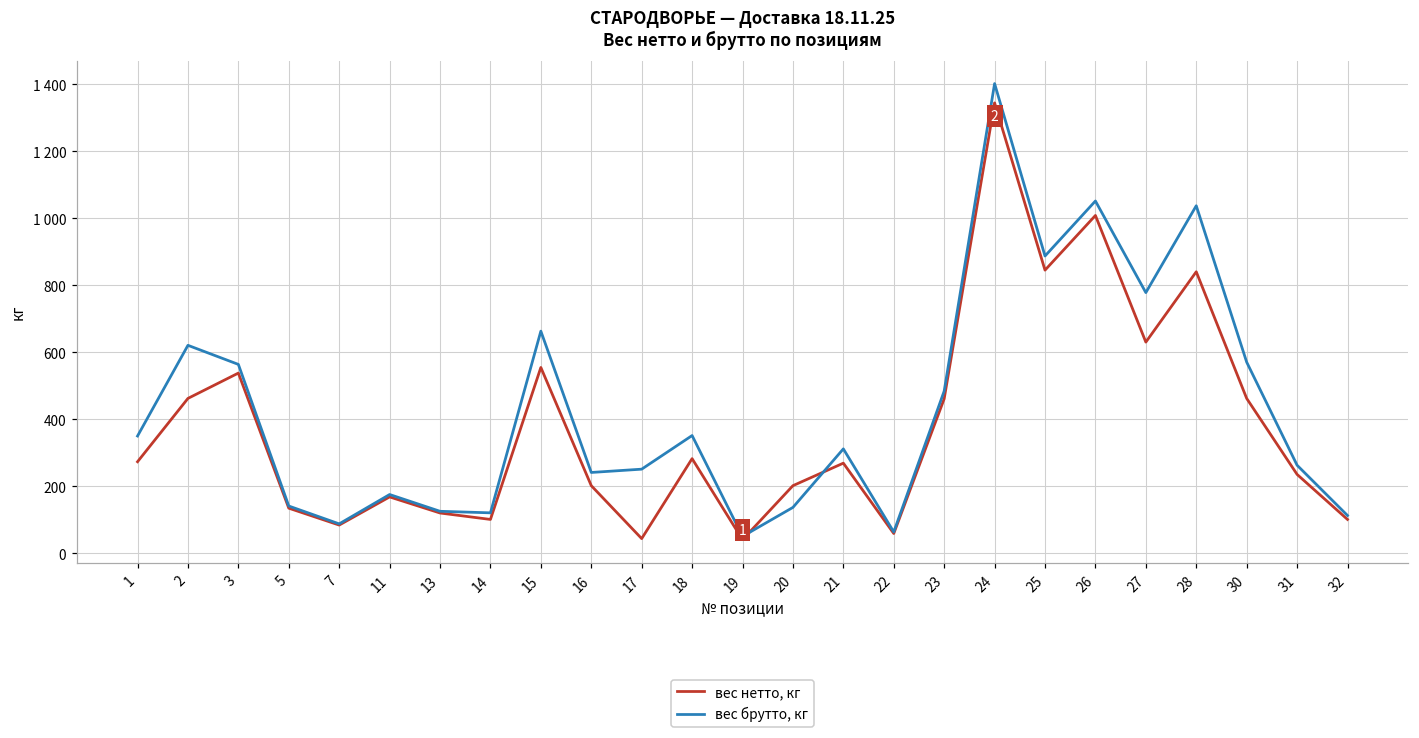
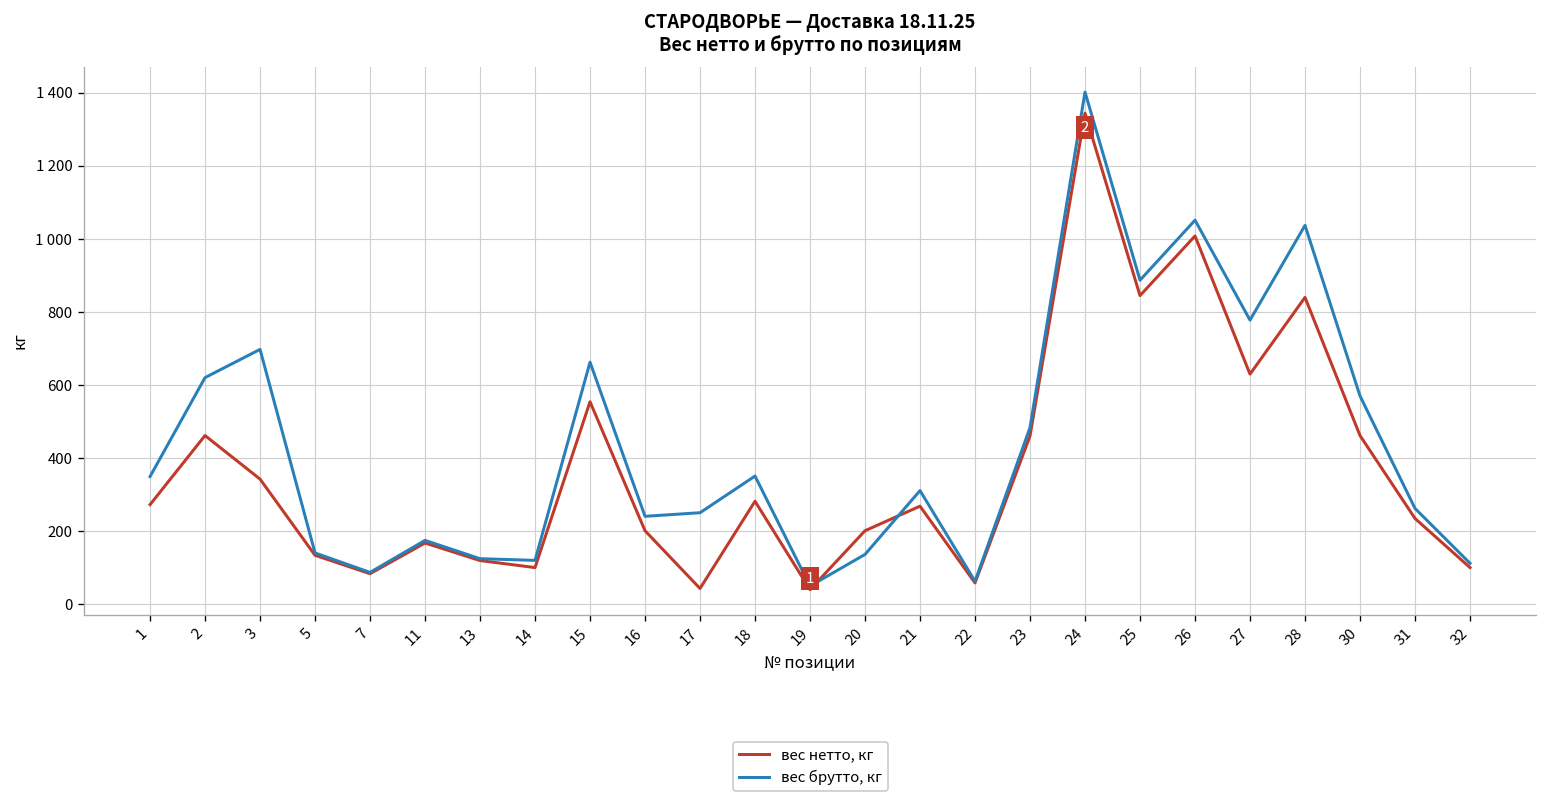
  {
    "вес нетто, кг": {
      "1": 270,
      "2": 460,
-     "3": 540,
+     "3": 340,
      "14": 100,
      "15": 550,
      "16": 200,
      "17": 40,
      "18": 280,
      "20": 200,
      "21": 270,
      "23": 460,
      "25": 840,
      "26": 1010,
      "27": 630,
      "28": 840,
      "30": 460,
      "31": 240,
      "32": 100
    },
    "вес брутто, кг": {
      "1": 350,
      "2": 620,
-     "3": 560,
+     "3": 700,
      "14": 120,
      "15": 660,
      "16": 240,
      "17": 250,
      "18": 350,
      "20": 140,
      "21": 310,
      "23": 480,
      "24": 1400,
      "25": 890,
      "26": 1050,
      "27": 780,
      "28": 1040,
      "30": 570,
      "31": 260,
      "32": 110
    }
  }
